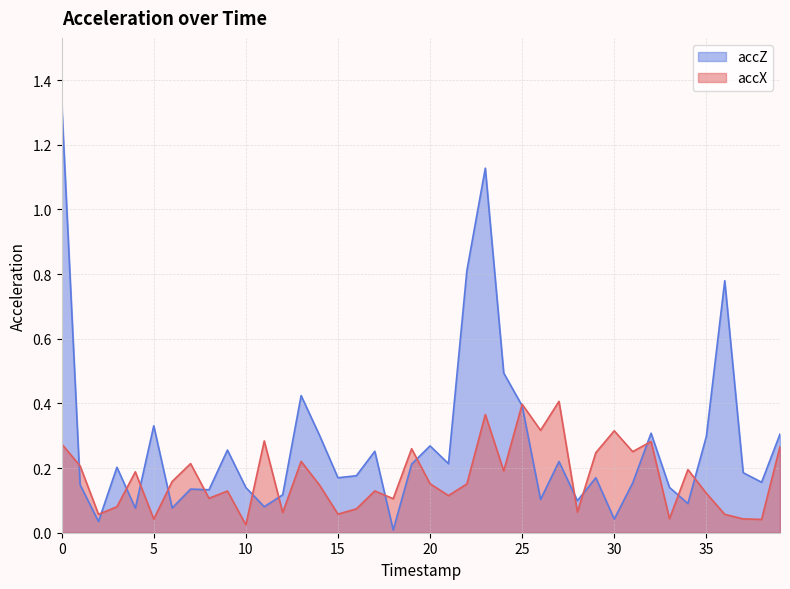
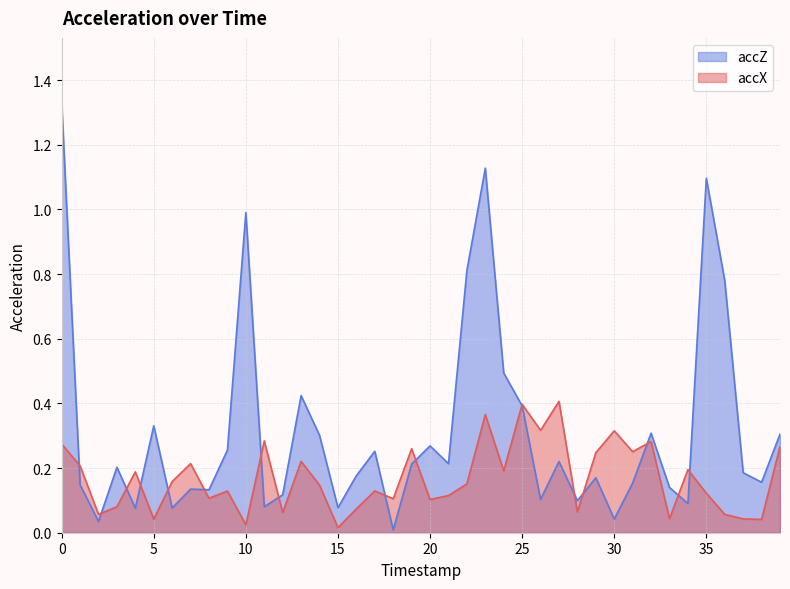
  {
    "accZ": {
      "0": 1.33,
      "5": 0.33,
-     "10": 0.14,
-     "15": 0.17,
+     "10": 0.99,
+     "15": 0.08,
      "20": 0.27,
      "30": 0.04,
-     "35": 0.30
+     "35": 1.10
    },
    "accX": {
      "0": 0.27,
      "5": 0.04,
      "10": 0.02,
-     "15": 0.06,
-     "20": 0.15,
+     "15": 0.02,
+     "20": 0.10,
      "30": 0.32,
      "35": 0.12
    }
  }
